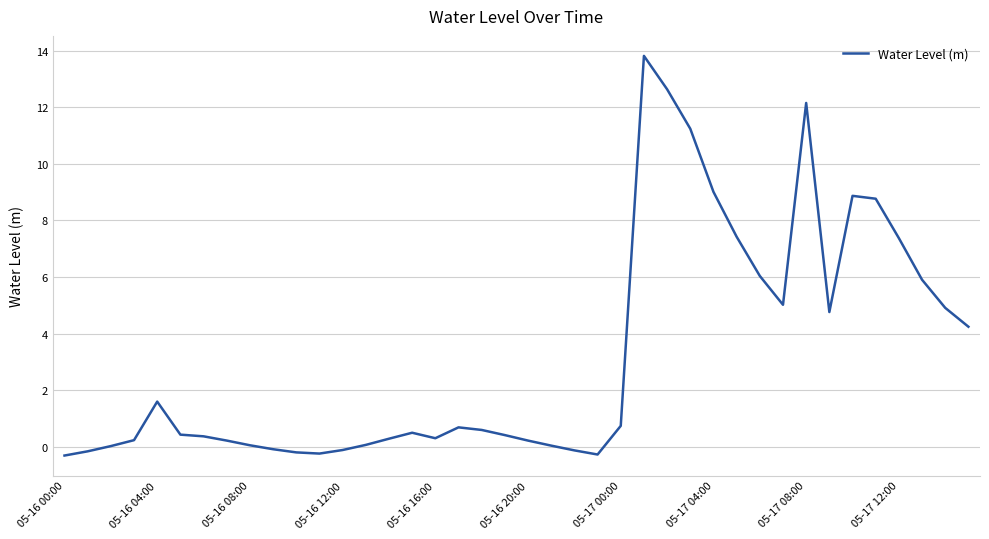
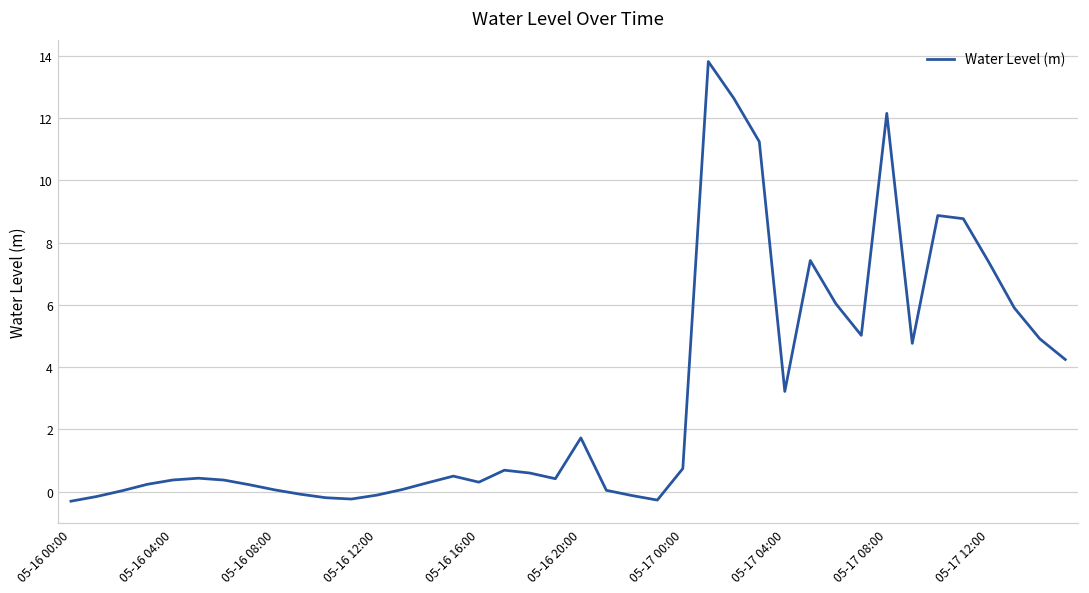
  {
    "05-16 00:00": -0.3,
-   "05-16 04:00": 1.6,
+   "05-16 04:00": 0.4,
    "05-16 08:00": 0.1,
    "05-16 12:00": -0.1,
    "05-16 16:00": 0.3,
-   "05-16 20:00": 0.2,
+   "05-16 20:00": 1.7,
    "05-17 00:00": 0.7,
-   "05-17 04:00": 9.0,
+   "05-17 04:00": 3.2,
    "05-17 08:00": 12.1,
    "05-17 12:00": 7.4
  }
